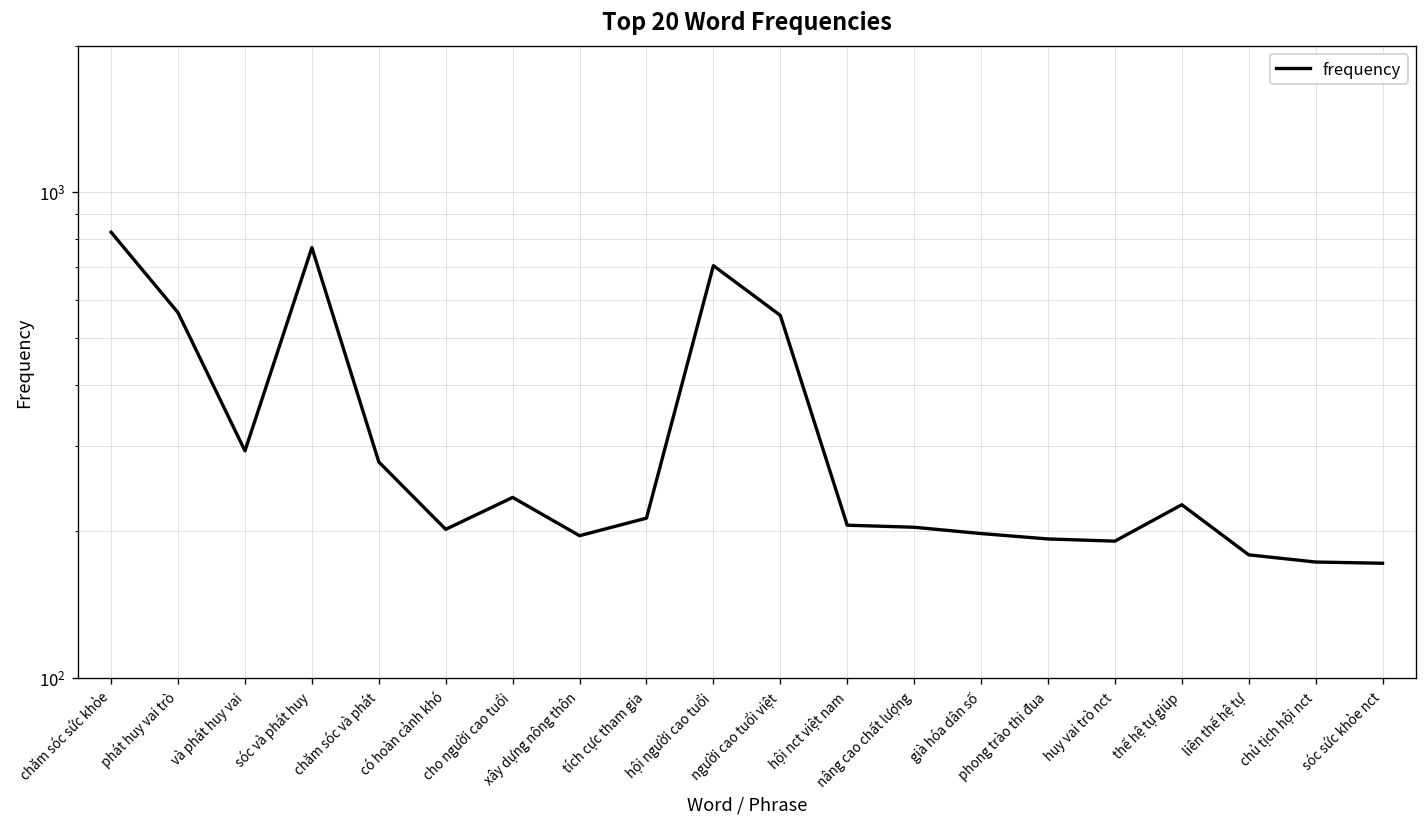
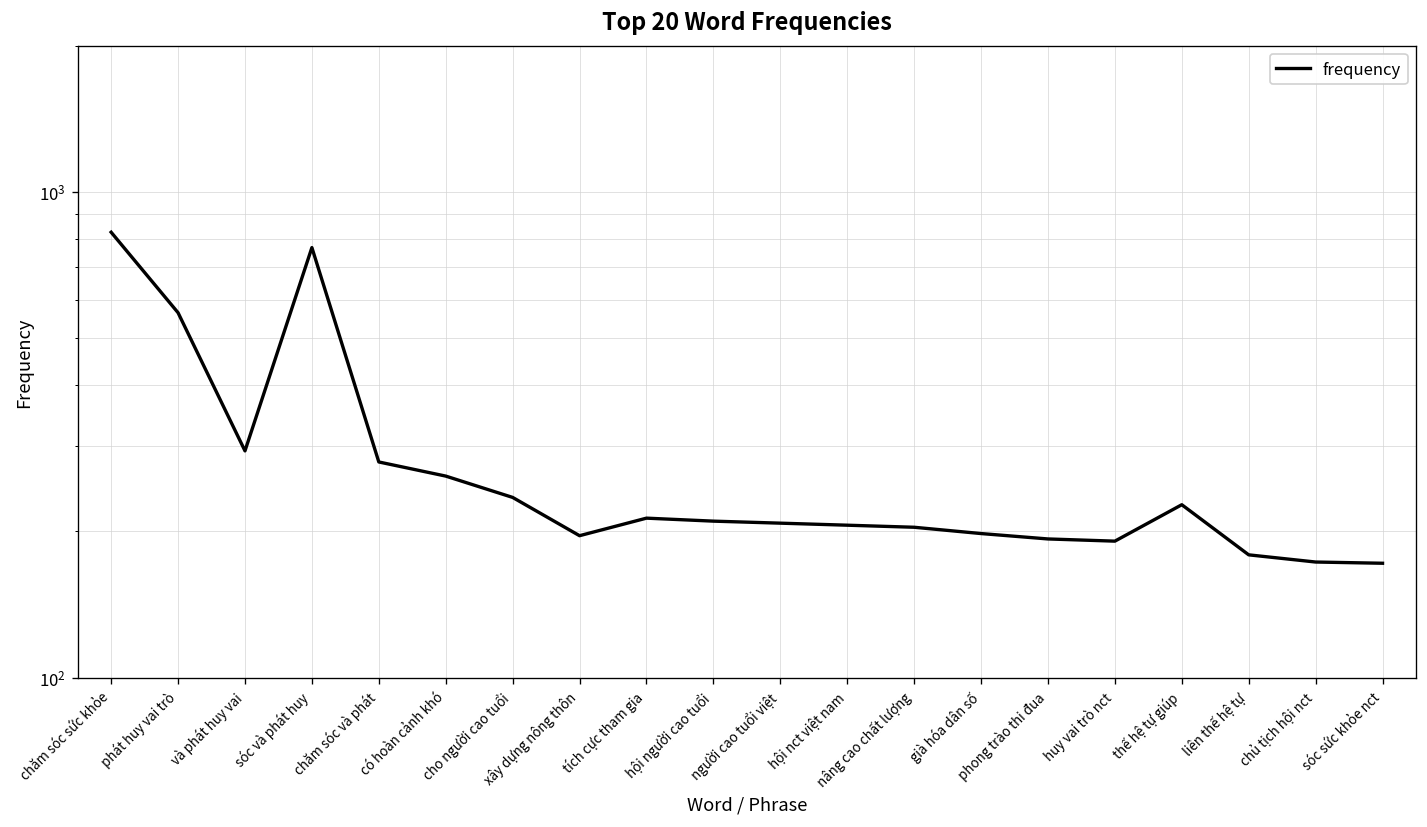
  {
    "chăm sóc sức khỏe": 830,
    "phát huy vai trò": 560,
    "và phát huy vai": 290,
    "sóc và phát huy": 770,
    "chăm sóc và phát": 280,
-   "có hoàn cảnh khó": 200,
+   "có hoàn cảnh khó": 260,
    "cho người cao tuổi": 240,
    "xây dựng nông thôn": 200,
    "tích cực tham gia": 210,
-   "hội người cao tuổi": 710,
-   "người cao tuổi việt": 560,
+   "hội người cao tuổi": 210,
+   "người cao tuổi việt": 210,
    "hội nct việt nam": 210,
    "nâng cao chất lượng": 200,
    "già hóa dân số": 200,
    "phong trào thi đua": 190,
    "huy vai trò nct": 190,
    "thế hệ tự giúp": 230,
    "liên thế hệ tự": 180,
    "chủ tịch hội nct": 173,
    "sóc sức khỏe nct": 172
  }
